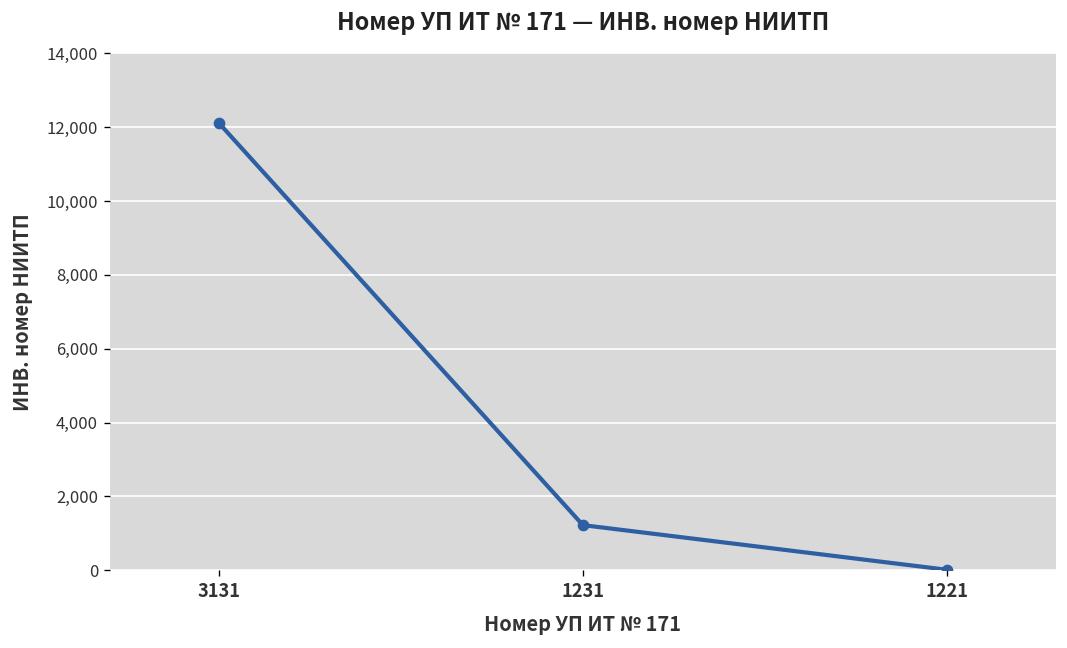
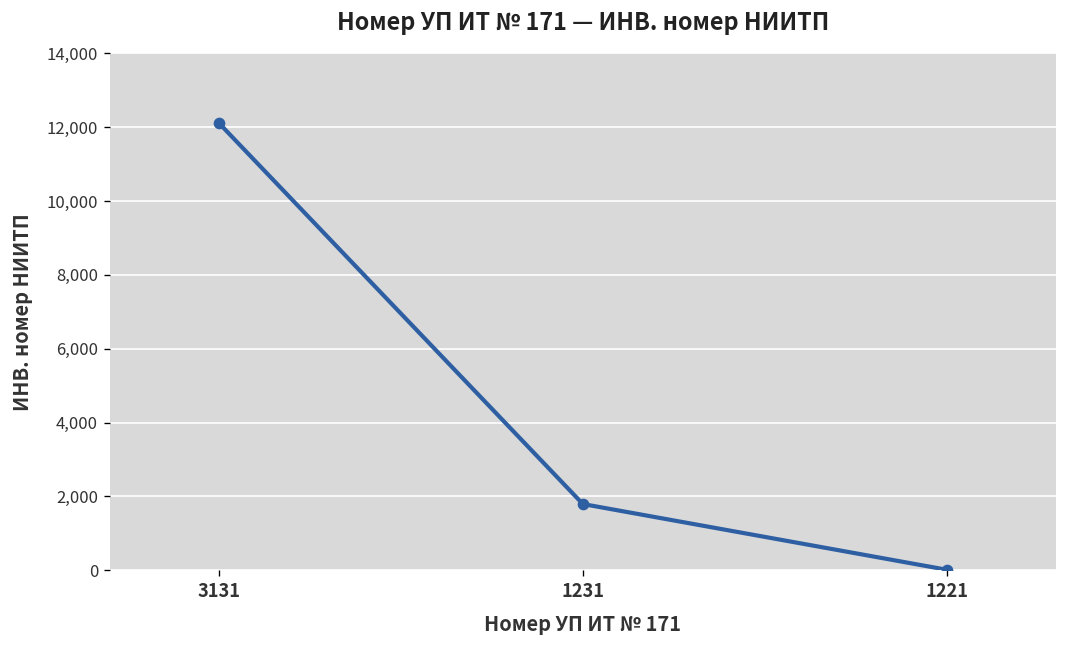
  {
    "3131": "12,100",
-   "1231": "1,200",
+   "1231": "1,800",
    "1221": "0"
  }
